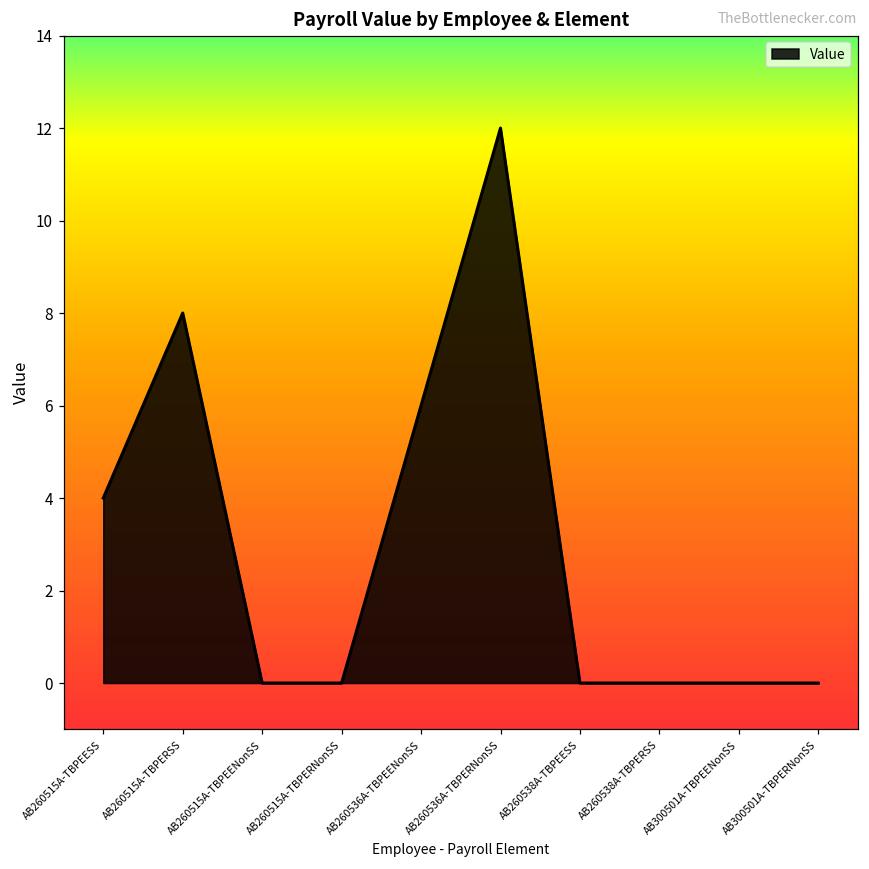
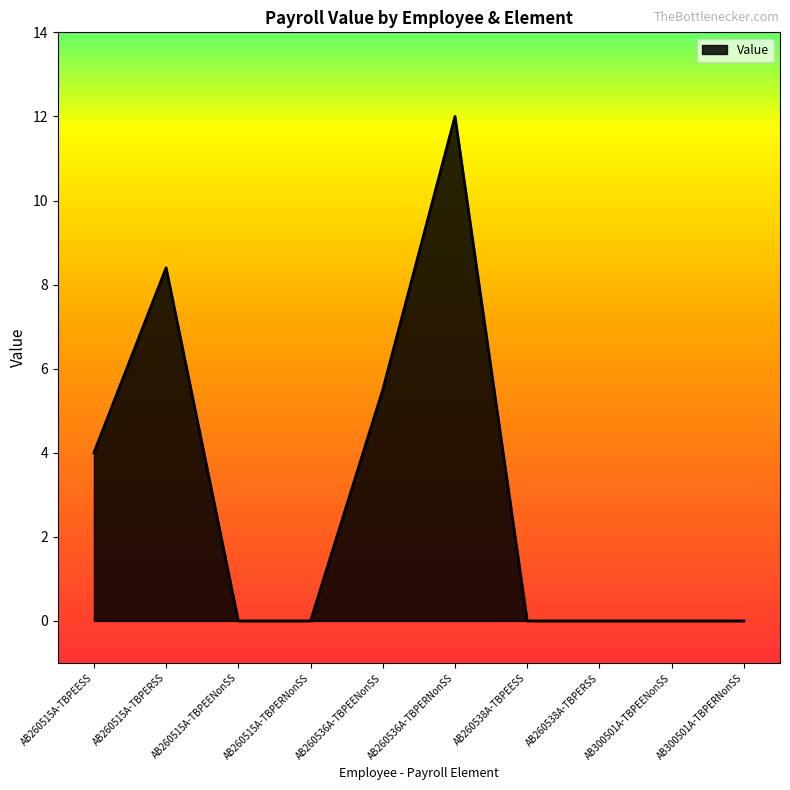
  {
    "AB260515A-TBPEESS": 4.0,
-   "AB260515A-TBPERSS": 8.0,
+   "AB260515A-TBPERSS": 8.4,
    "AB260515A-TBPEENonSS": 0.0,
    "AB260515A-TBPERNonSS": 0.0,
-   "AB260536A-TBPEENonSS": 6.0,
+   "AB260536A-TBPEENonSS": 5.5,
    "AB260536A-TBPERNonSS": 12.0,
    "AB260538A-TBPEESS": 0.0,
    "AB260538A-TBPERSS": 0.0,
    "AB300501A-TBPEENonSS": 0.0,
    "AB300501A-TBPERNonSS": 0.0
  }
